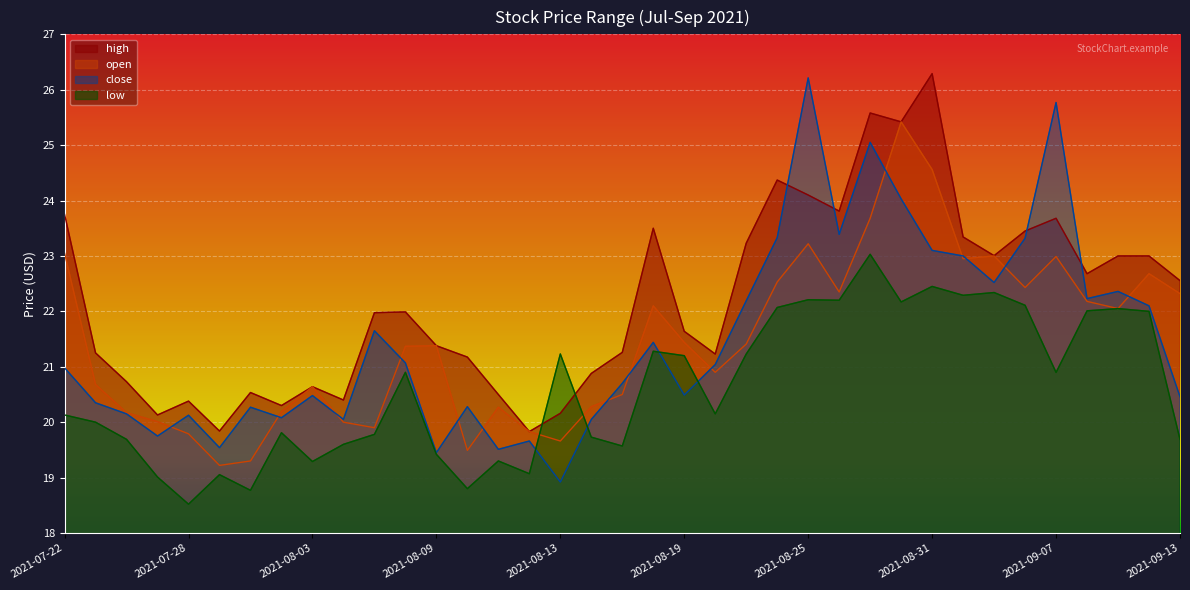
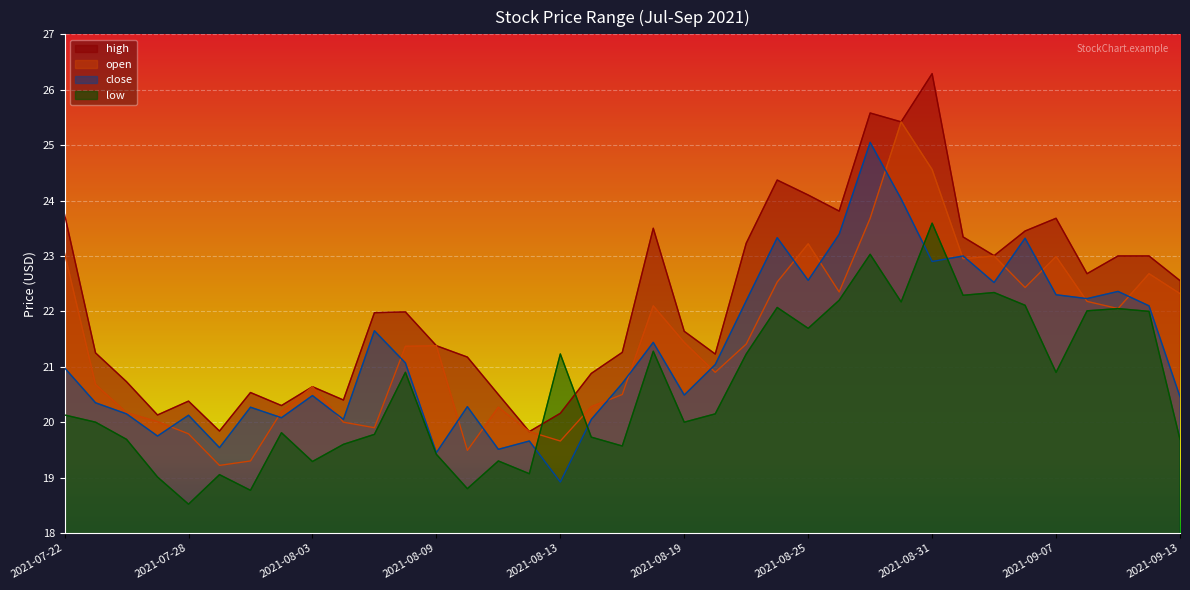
  {
    "close": {
      "2021-07-22": 21.0,
      "2021-07-28": 20.1,
      "2021-08-03": 20.5,
      "2021-08-13": 18.9,
      "2021-08-19": 20.5,
-     "2021-08-25": 26.2,
-     "2021-08-31": 23.1,
-     "2021-09-07": 25.8,
+     "2021-08-25": 22.6,
+     "2021-08-31": 22.9,
+     "2021-09-07": 22.3,
      "2021-09-13": 20.5
    },
    "low": {
      "2021-07-22": 20.1,
      "2021-07-28": 18.5,
      "2021-08-03": 19.3,
      "2021-08-13": 21.2,
-     "2021-08-19": 21.2,
-     "2021-08-25": 22.2,
-     "2021-08-31": 22.5,
+     "2021-08-19": 20.0,
+     "2021-08-25": 21.7,
+     "2021-08-31": 23.6,
      "2021-09-07": 20.9,
      "2021-09-13": 19.7
    }
  }
